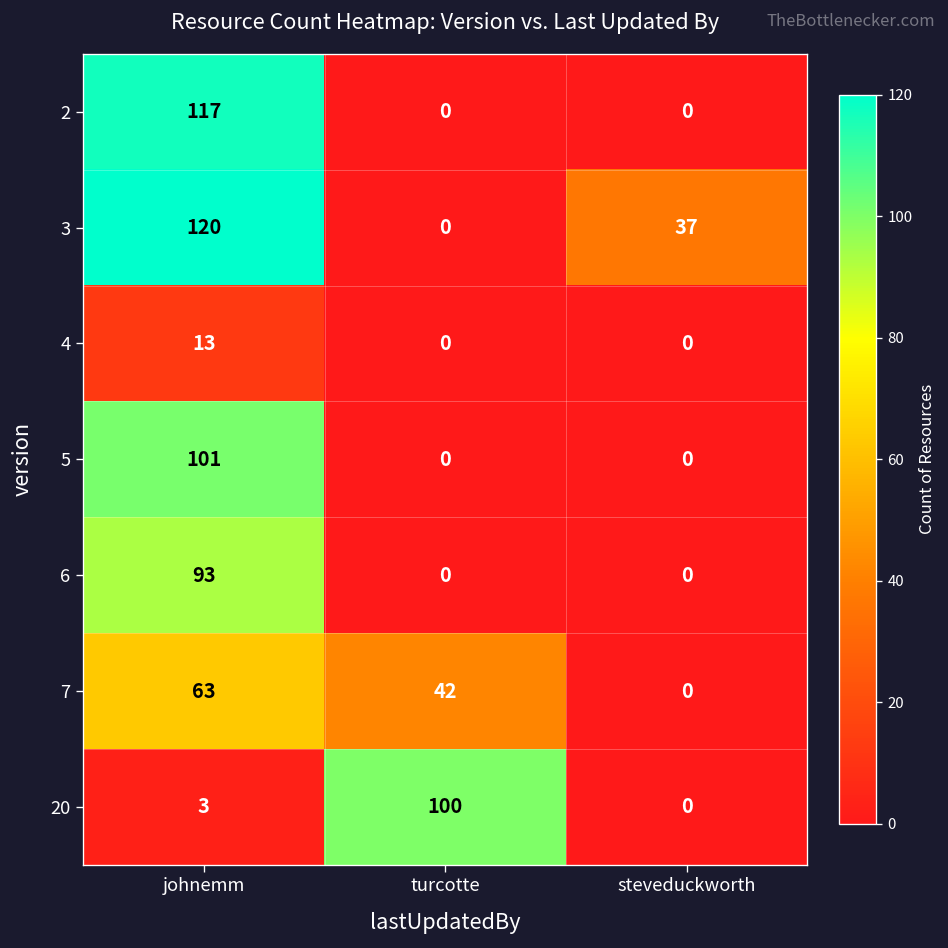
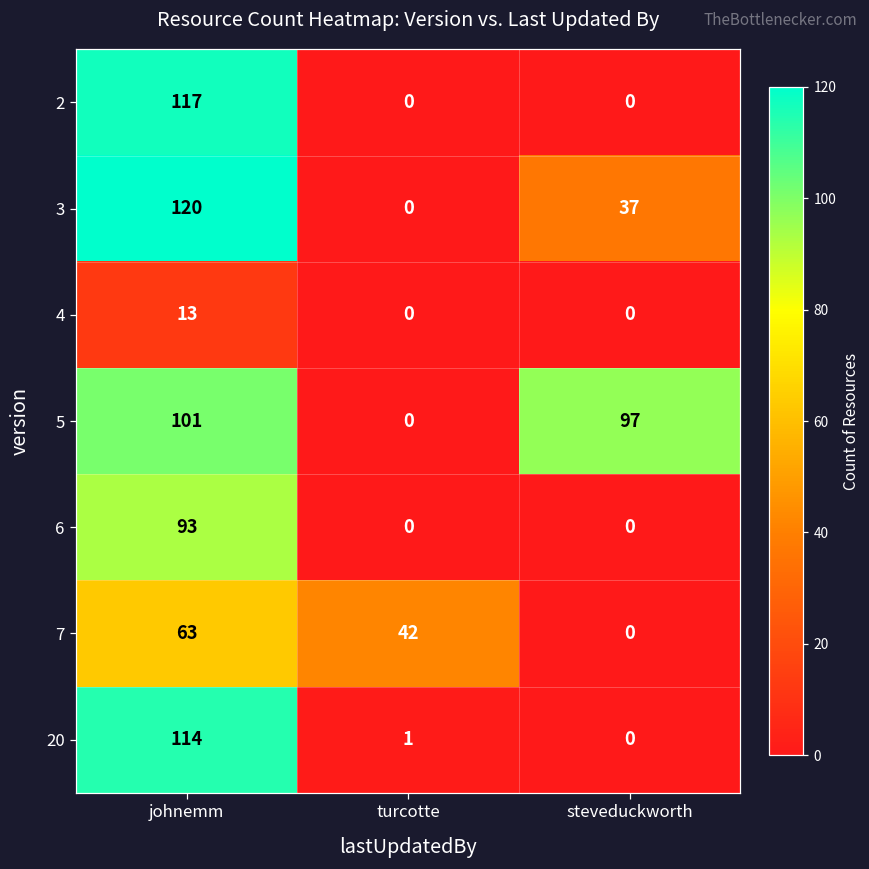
  {
    "2": {
      "johnemm": 117,
      "turcotte": 0,
      "steveduckworth": 0
    },
    "3": {
      "johnemm": 120,
      "turcotte": 0,
      "steveduckworth": 37
    },
    "4": {
      "johnemm": 13,
      "turcotte": 0,
      "steveduckworth": 0
    },
    "5": {
      "johnemm": 101,
      "turcotte": 0,
-     "steveduckworth": 0
+     "steveduckworth": 97
    },
    "6": {
      "johnemm": 93,
      "turcotte": 0,
      "steveduckworth": 0
    },
    "7": {
      "johnemm": 63,
      "turcotte": 42,
      "steveduckworth": 0
    },
    "20": {
-     "johnemm": 3,
-     "turcotte": 100,
+     "johnemm": 114,
+     "turcotte": 1,
      "steveduckworth": 0
    }
  }
